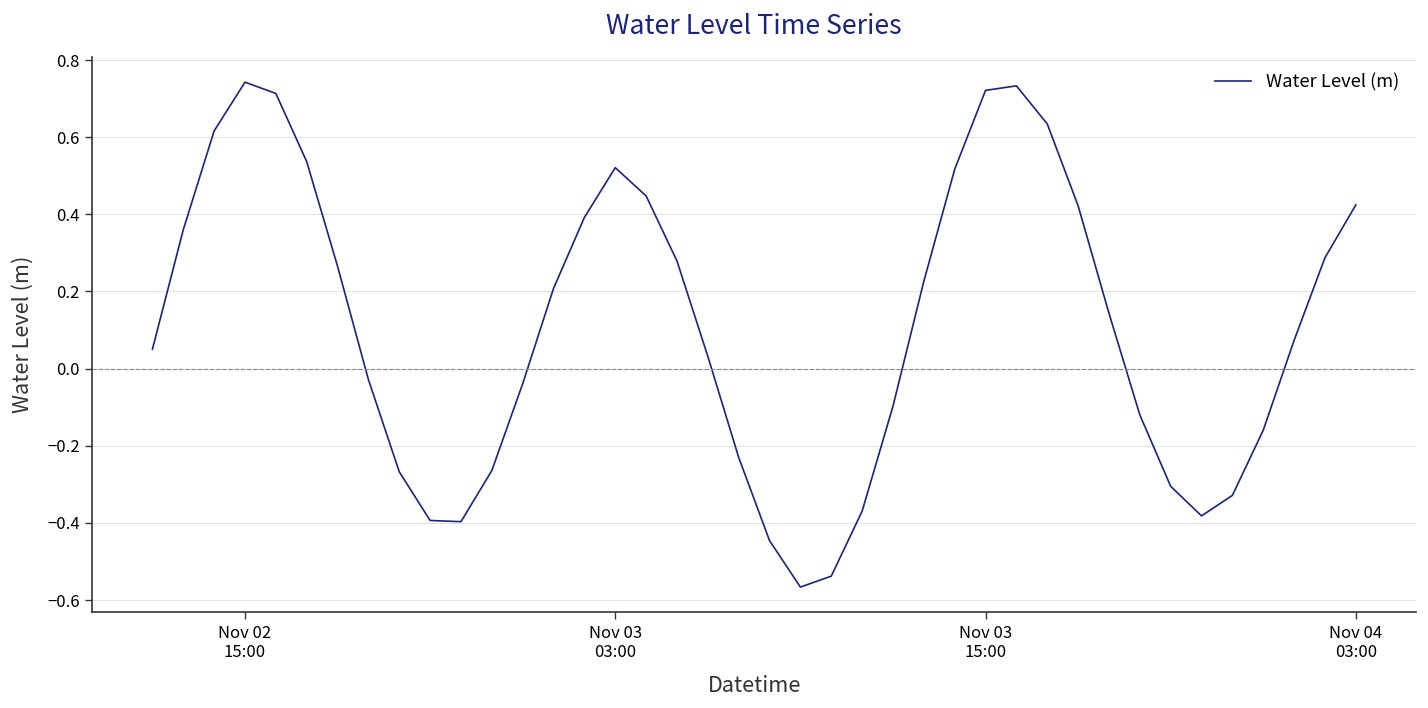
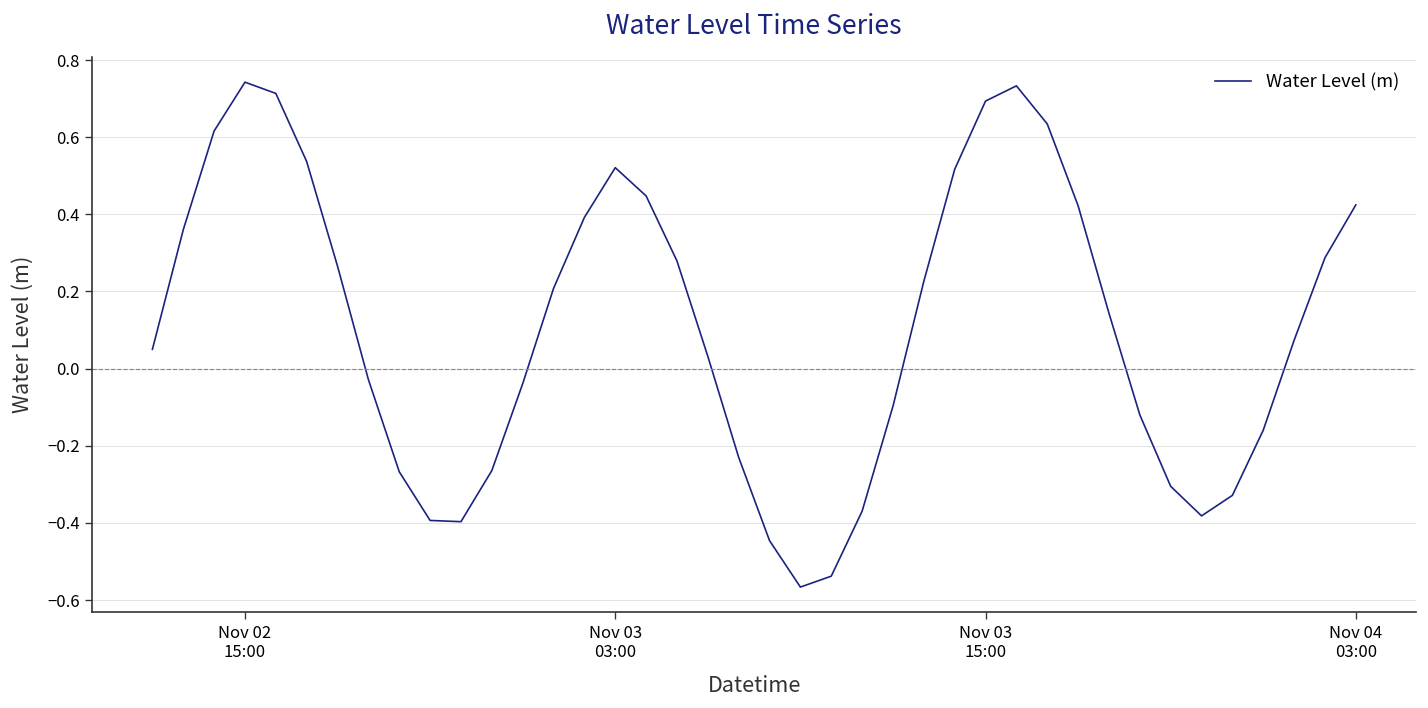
  {
    "Nov 02 15:00": 0.74,
    "Nov 03 03:00": 0.52,
-   "Nov 03 15:00": 0.72,
+   "Nov 03 15:00": 0.69,
    "Nov 04 03:00": 0.42
  }
